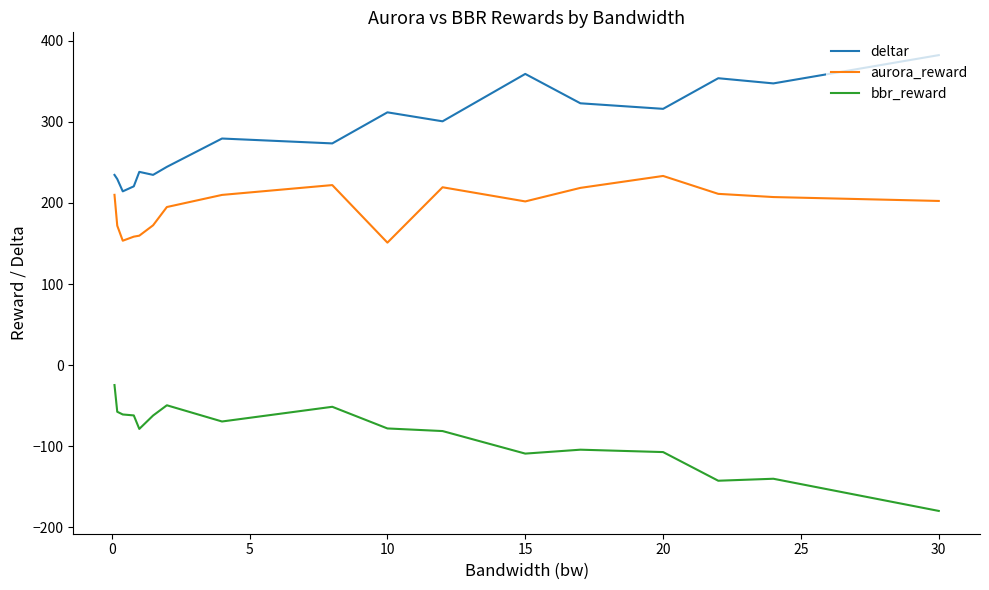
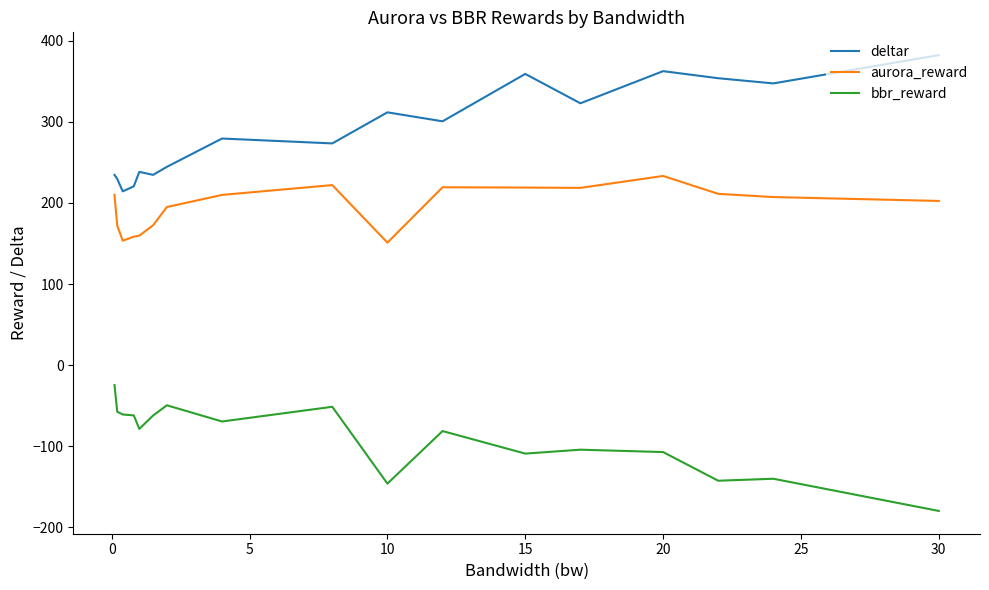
  {
    "deltar": {
      "10": 310,
      "15": 360,
-     "20": 320
+     "20": 360
    },
    "aurora_reward": {
      "10": 150,
-     "15": 200,
+     "15": 220,
      "20": 230,
      "30": 200
    },
    "bbr_reward": {
-     "10": -80,
+     "10": -150,
      "15": -110,
      "20": -110,
      "30": -180
    }
  }
